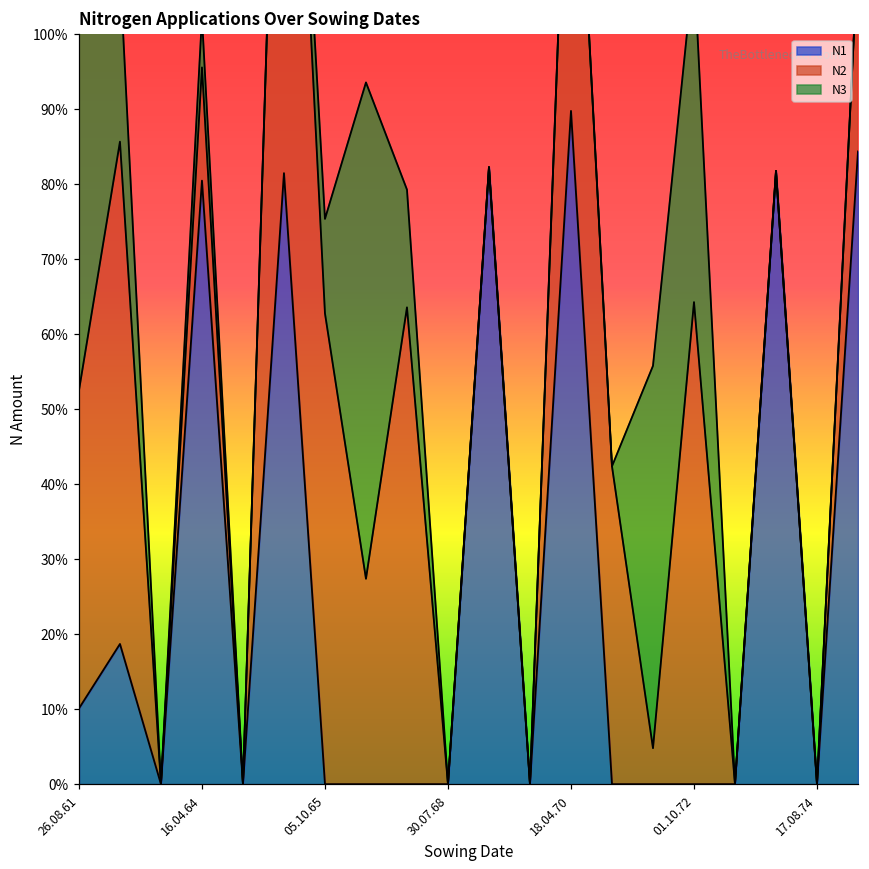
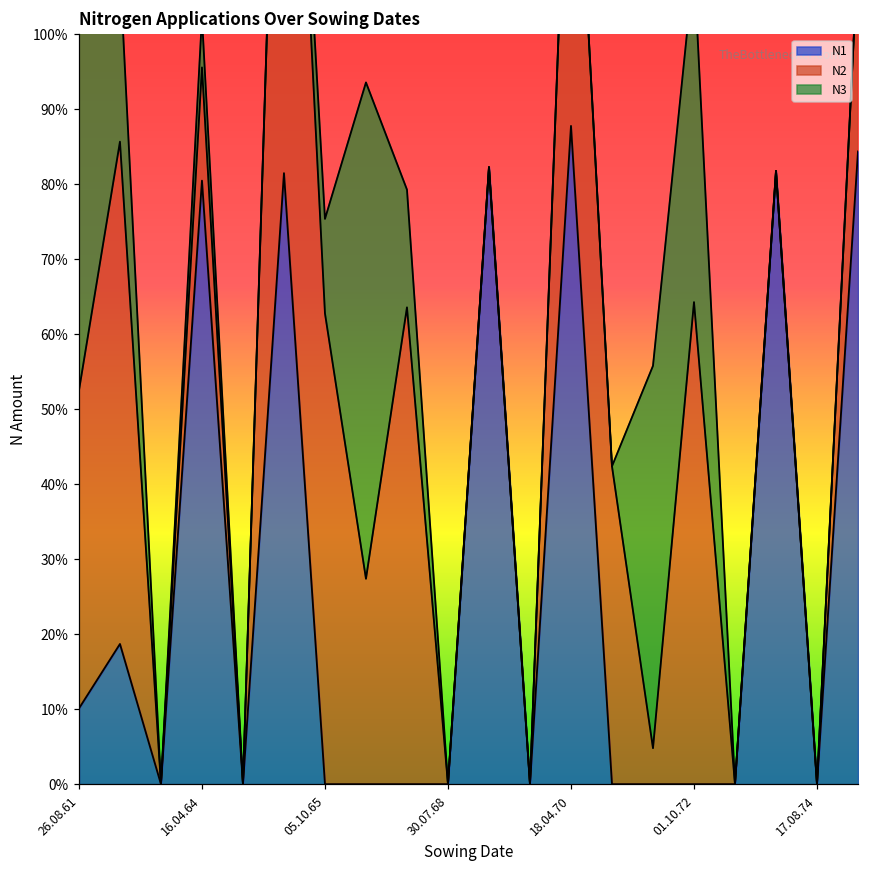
  {
    "N1": {
      "26.08.61": "10%",
      "16.04.64": "81%",
      "05.10.65": "0%",
-     "18.04.70": "90%",
+     "18.04.70": "88%",
      "01.10.72": "0%"
    },
    "N2": {
      "26.08.61": "42%",
      "16.04.64": "15%",
      "05.10.65": "63%",
      "01.10.72": "64%"
    },
    "N3": {
      "05.10.65": "13%"
    }
  }
